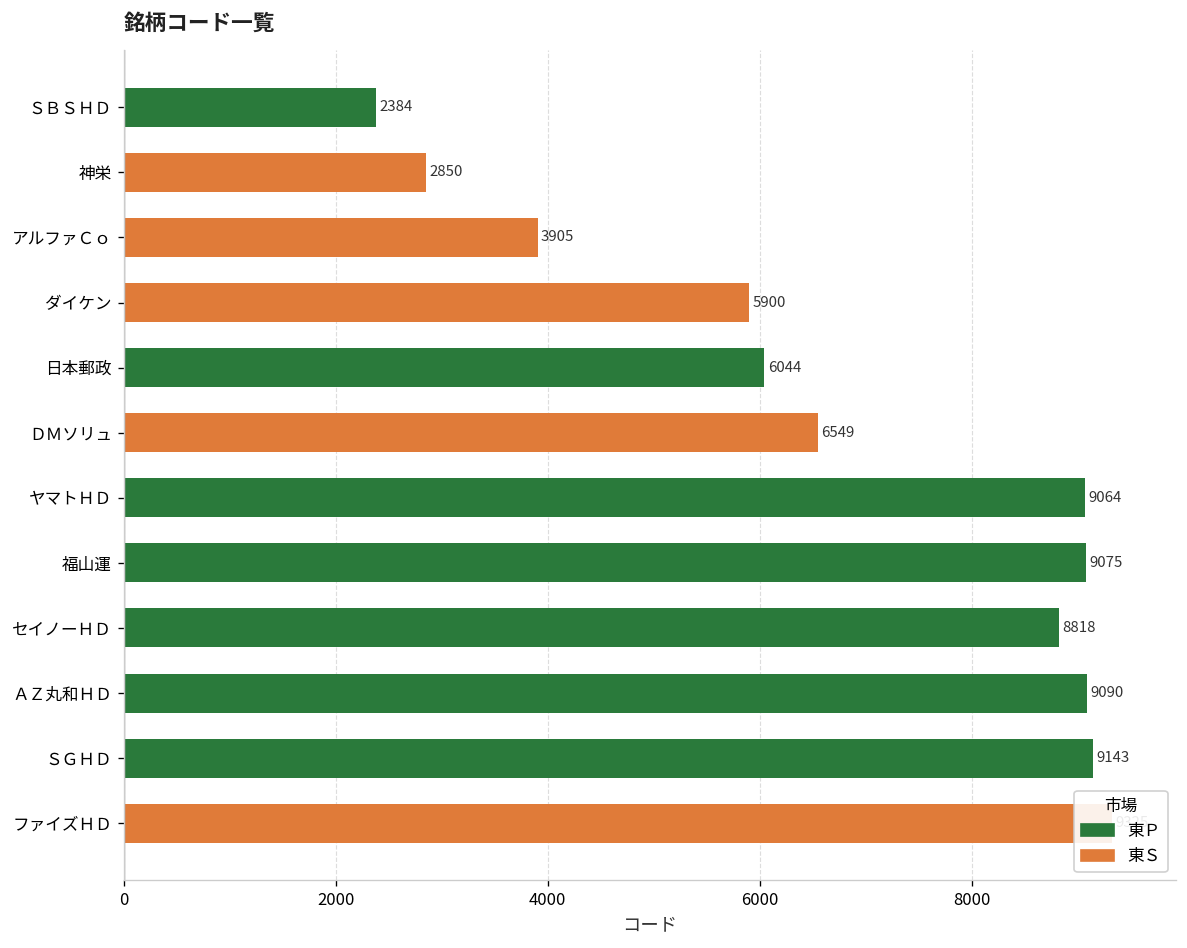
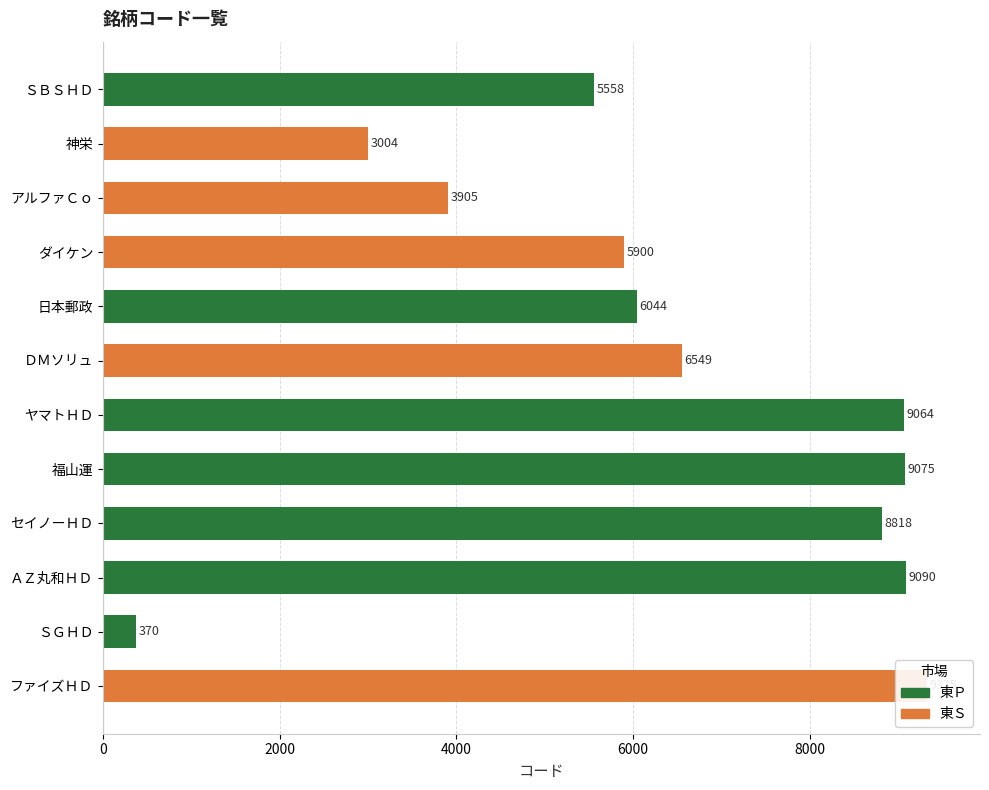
  {
-   "ＳＢＳＨＤ": 2384,
-   "神栄": 2850,
+   "ＳＢＳＨＤ": 5558,
+   "神栄": 3004,
    "アルファＣｏ": 3905,
    "ダイケン": 5900,
    "日本郵政": 6044,
    "ＤＭソリュ": 6549,
    "ヤマトＨＤ": 9064,
    "福山運": 9075,
    "セイノーＨＤ": 8818,
    "ＡＺ丸和ＨＤ": 9090,
-   "ＳＧＨＤ": 9143
+   "ＳＧＨＤ": 370
  }
